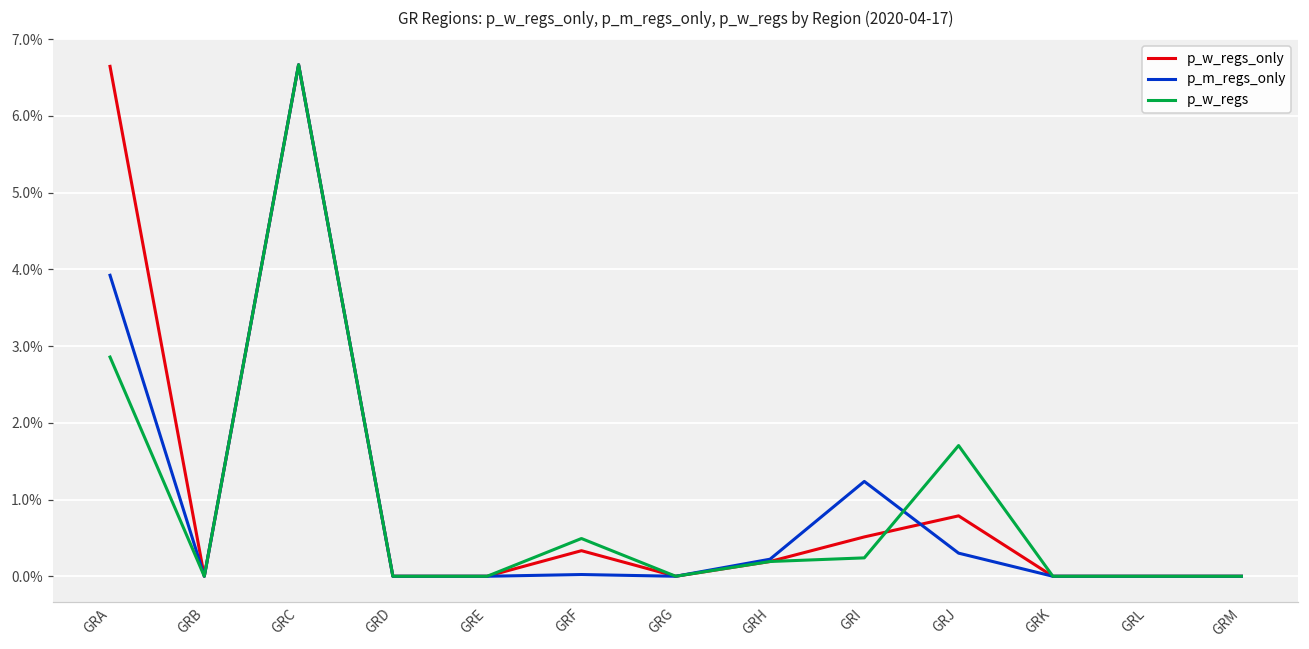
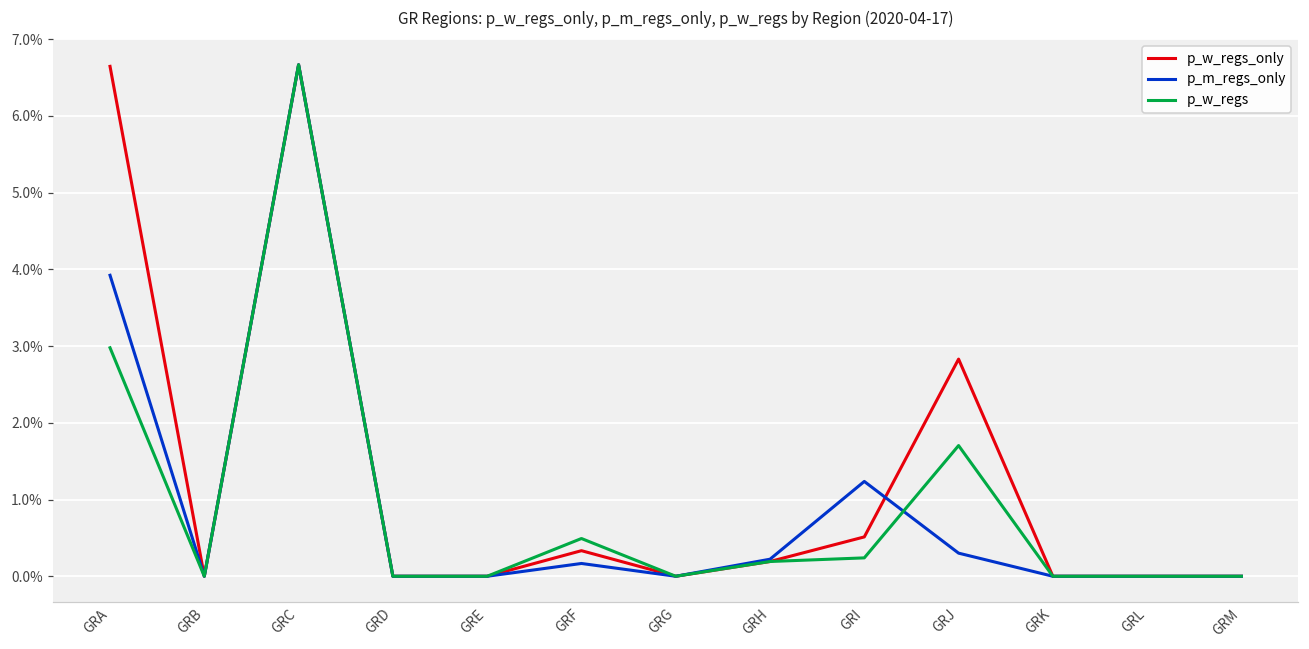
  {
    "p_w_regs_only": {
      "GRA": "6.6%",
      "GRF": "0.3%",
      "GRI": "0.5%",
-     "GRJ": "0.8%"
+     "GRJ": "2.8%"
    },
    "p_m_regs_only": {
      "GRA": "3.9%",
-     "GRF": "0.0%",
+     "GRF": "0.2%",
      "GRI": "1.2%",
      "GRJ": "0.3%"
    },
    "p_w_regs": {
-     "GRA": "2.9%",
+     "GRA": "3.0%",
      "GRF": "0.5%",
      "GRI": "0.2%",
      "GRJ": "1.7%"
    }
  }
